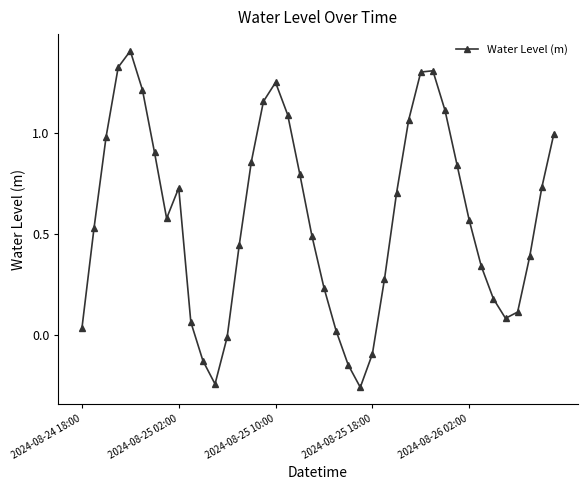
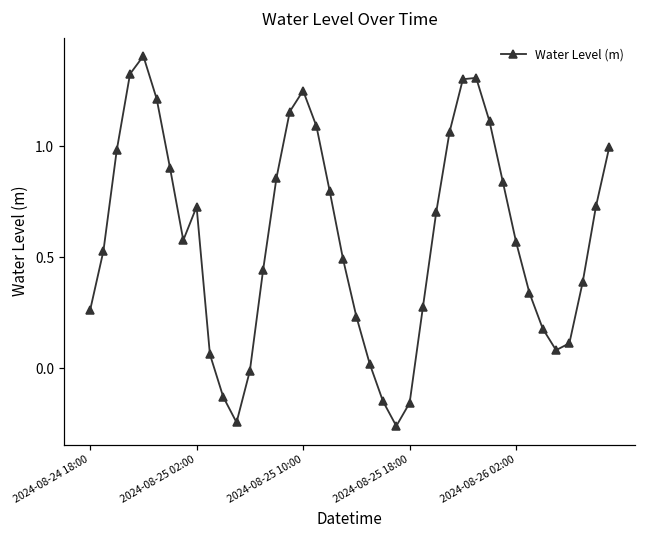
  {
-   "2024-08-24 18:00": 0.03,
+   "2024-08-24 18:00": 0.26,
    "2024-08-25 02:00": 0.73,
    "2024-08-25 10:00": 1.25,
-   "2024-08-25 18:00": -0.10,
+   "2024-08-25 18:00": -0.16,
    "2024-08-26 02:00": 0.57
  }
